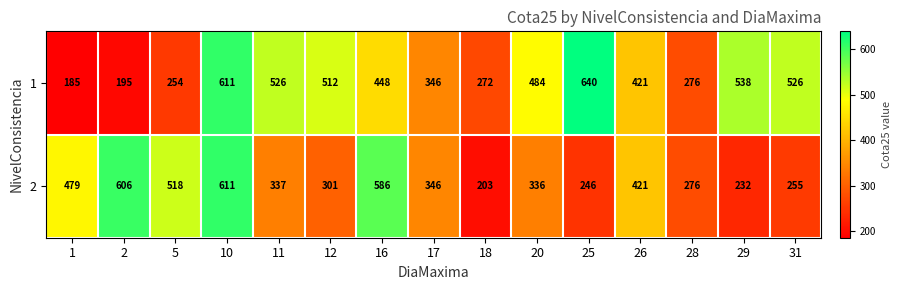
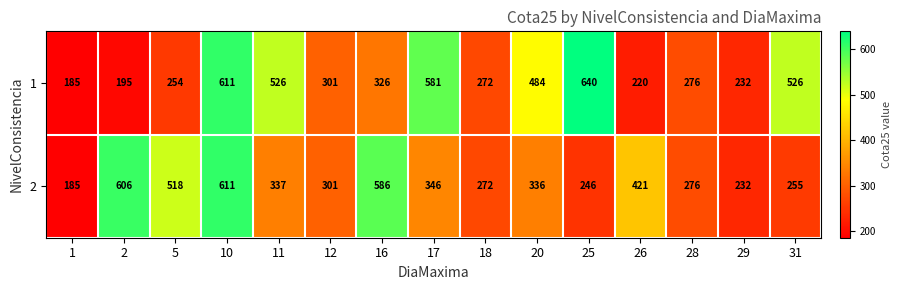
  {
    "1": {
      "1": 185,
      "2": 195,
      "5": 254,
      "10": 611,
      "11": 526,
-     "12": 512,
-     "16": 448,
-     "17": 346,
+     "12": 301,
+     "16": 326,
+     "17": 581,
      "18": 272,
      "20": 484,
      "25": 640,
-     "26": 421,
+     "26": 220,
      "28": 276,
-     "29": 538,
+     "29": 232,
      "31": 526
    },
    "2": {
-     "1": 479,
+     "1": 185,
      "2": 606,
      "5": 518,
      "10": 611,
      "11": 337,
      "12": 301,
      "16": 586,
      "17": 346,
-     "18": 203,
+     "18": 272,
      "20": 336,
      "25": 246,
      "26": 421,
      "28": 276,
      "29": 232,
      "31": 255
    }
  }
